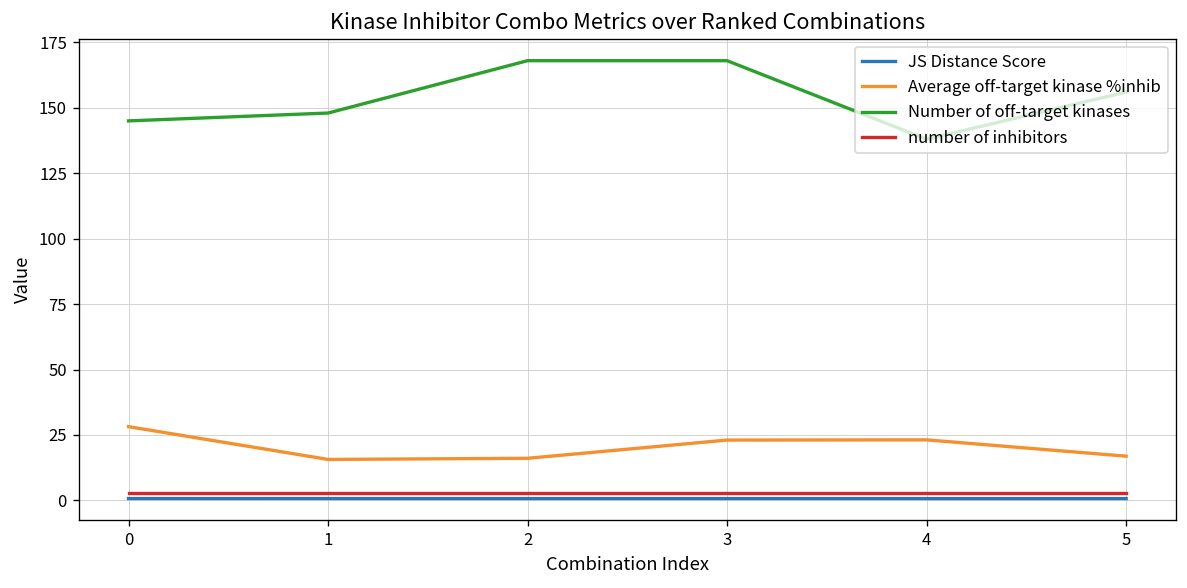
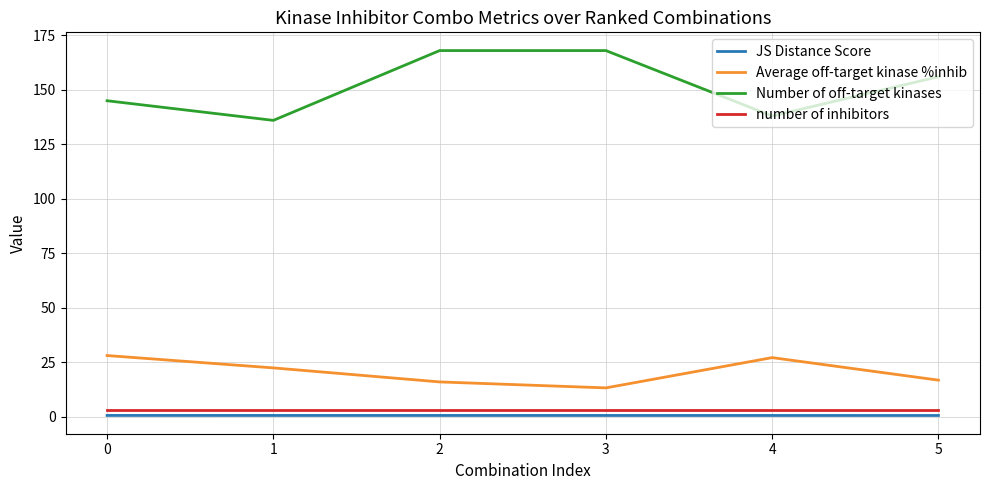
  {
    "JS Distance Score": {
      "0": 1,
      "1": 1,
      "2": 1,
      "3": 1,
      "4": 1,
      "5": 1
    },
    "Average off-target kinase %inhib": {
      "0": 28,
-     "1": 16,
+     "1": 23,
      "2": 16,
-     "3": 23,
-     "4": 23,
+     "3": 13,
+     "4": 27,
      "5": 17
    },
    "Number of off-target kinases": {
      "0": 145,
-     "1": 148,
+     "1": 136,
      "2": 168,
      "3": 168
    },
    "number of inhibitors": {
      "0": 3,
      "1": 3,
      "2": 3,
      "3": 3,
      "4": 3,
      "5": 3
    }
  }
